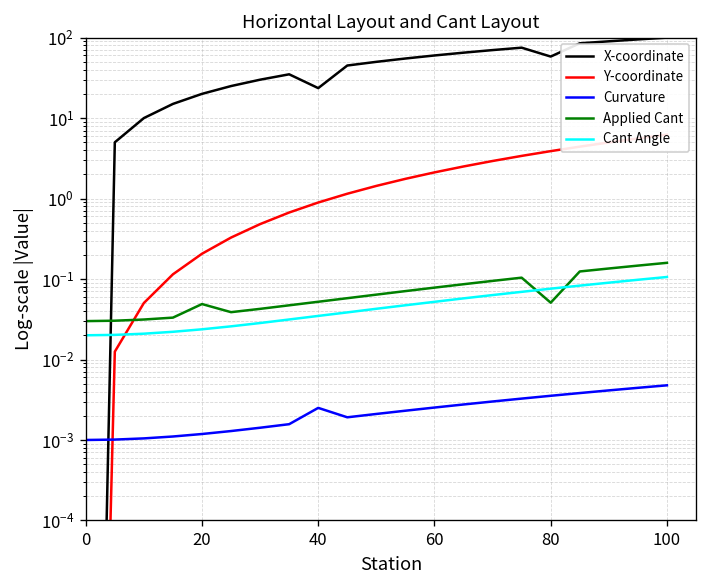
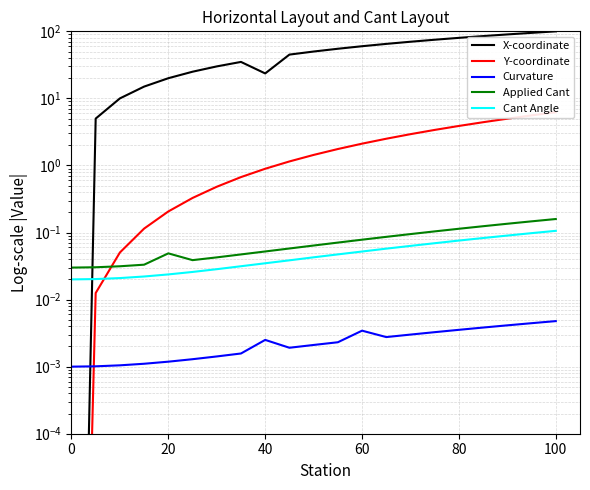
  {
    "X-coordinate": {
      "20": 20,
      "40": 24,
      "60": 60,
-     "80": 60,
+     "80": 80,
      "100": 100
    },
    "Y-coordinate": {
      "20": 0.21,
      "40": 0.9,
      "60": 2.1,
      "80": 4
    },
    "Curvature": {
      "0": 0.0010,
      "20": 0.0012,
      "40": 0.0025,
-     "60": 0.0025,
+     "60": 0.003,
      "80": 0.004,
      "100": 0.005
    },
    "Applied Cant": {
      "0": 0.03,
      "20": 0.05,
      "40": 0.05,
      "60": 0.08,
-     "80": 0.05,
+     "80": 0.11,
      "100": 0.16
    },
    "Cant Angle": {
      "0": 0.020,
      "20": 0.024,
      "40": 0.03,
      "60": 0.05,
      "80": 0.08,
      "100": 0.11
    }
  }
